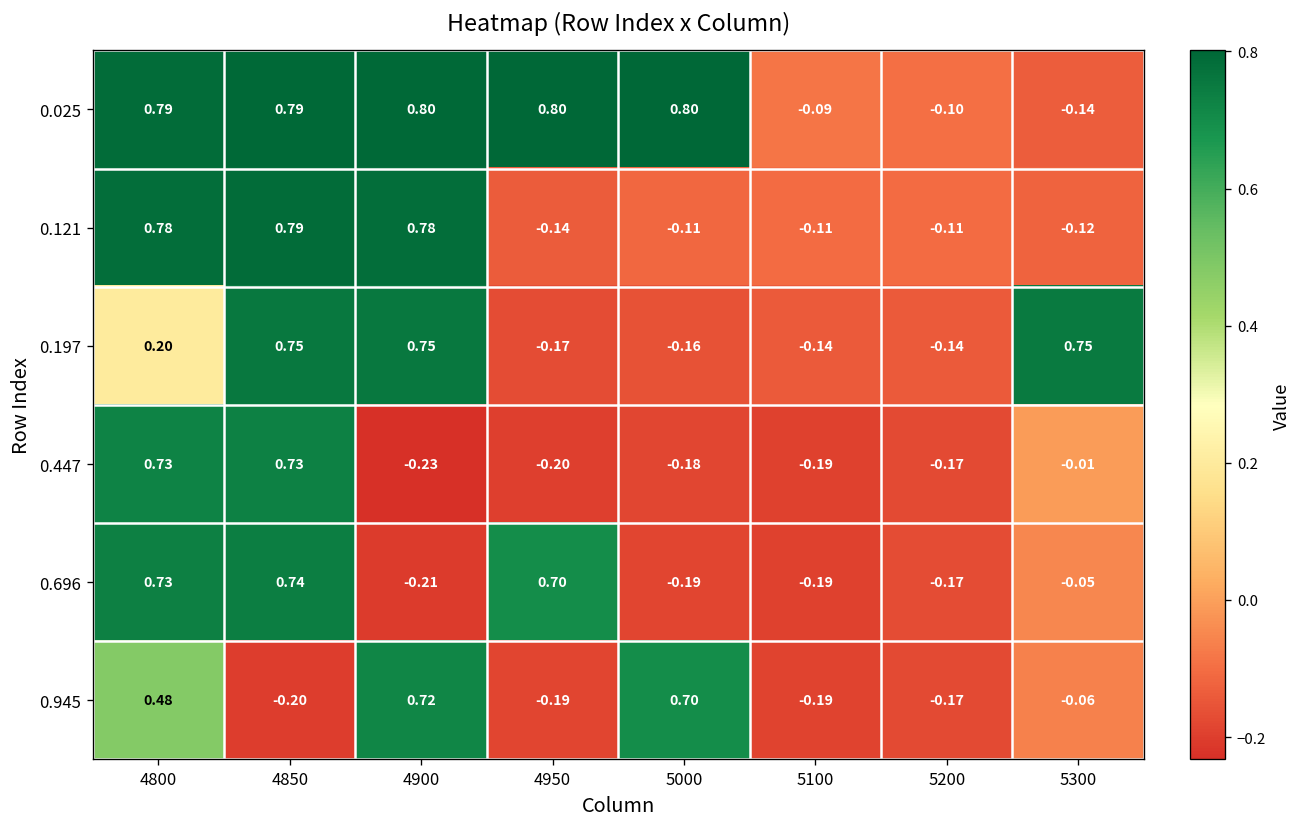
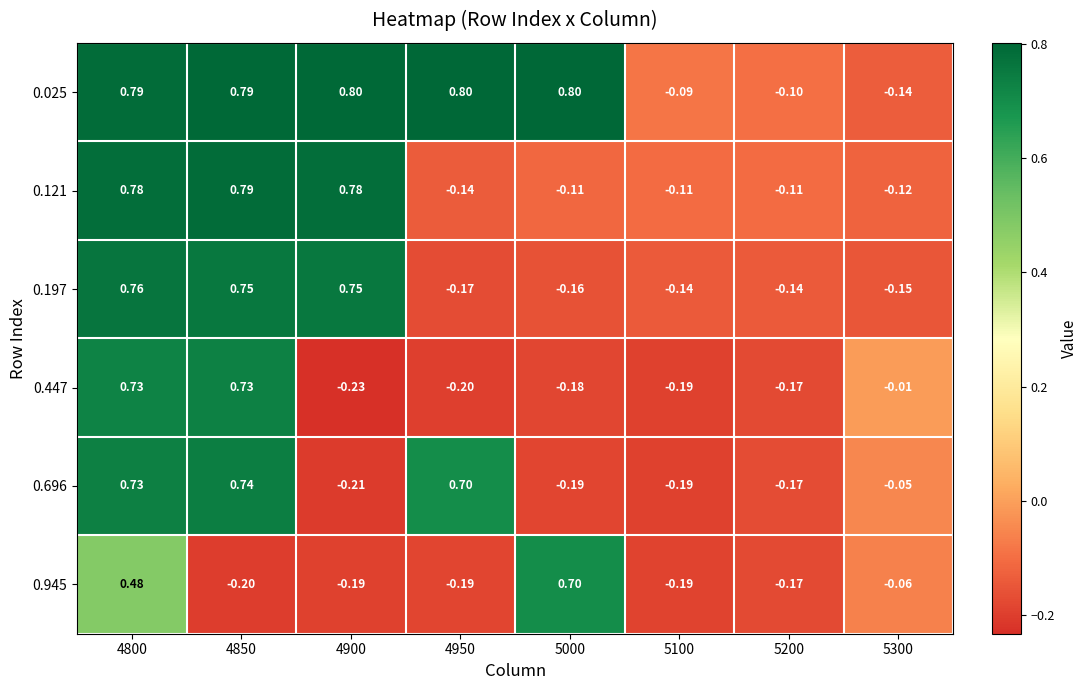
  {
    "0.025": {
      "4800": 0.79,
      "4850": 0.79,
      "4900": 0.80,
      "4950": 0.80,
      "5000": 0.80,
      "5100": -0.09,
      "5200": -0.10,
      "5300": -0.14
    },
    "0.121": {
      "4800": 0.78,
      "4850": 0.79,
      "4900": 0.78,
      "4950": -0.14,
      "5000": -0.11,
      "5100": -0.11,
      "5200": -0.11,
      "5300": -0.12
    },
    "0.197": {
-     "4800": 0.20,
+     "4800": 0.76,
      "4850": 0.75,
      "4900": 0.75,
      "4950": -0.17,
      "5000": -0.16,
      "5100": -0.14,
      "5200": -0.14,
-     "5300": 0.75
+     "5300": -0.15
    },
    "0.447": {
      "4800": 0.73,
      "4850": 0.73,
      "4900": -0.23,
      "4950": -0.20,
      "5000": -0.18,
      "5100": -0.19,
      "5200": -0.17,
      "5300": -0.01
    },
    "0.696": {
      "4800": 0.73,
      "4850": 0.74,
      "4900": -0.21,
      "4950": 0.70,
      "5000": -0.19,
      "5100": -0.19,
      "5200": -0.17,
      "5300": -0.05
    },
    "0.945": {
      "4800": 0.48,
      "4850": -0.20,
-     "4900": 0.72,
+     "4900": -0.19,
      "4950": -0.19,
      "5000": 0.70,
      "5100": -0.19,
      "5200": -0.17,
      "5300": -0.06
    }
  }
